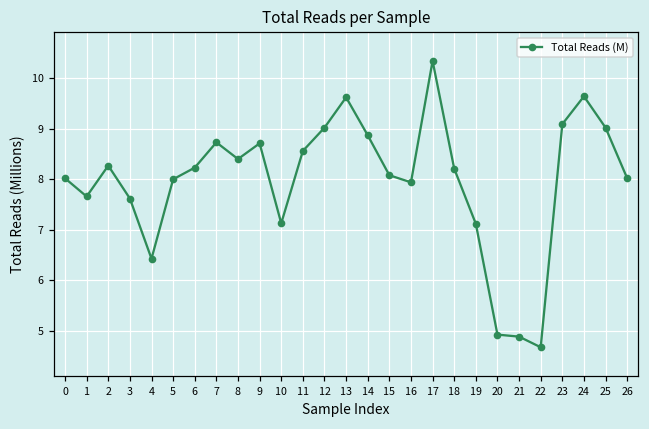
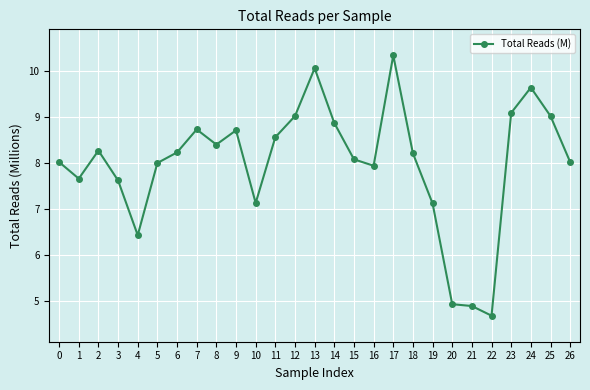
  {
    "0": 8.0,
    "1": 7.7,
    "2": 8.3,
    "3": 7.6,
    "4": 6.4,
    "5": 8.0,
    "6": 8.2,
    "7": 8.7,
    "8": 8.4,
    "9": 8.7,
    "10": 7.1,
    "11": 8.6,
    "12": 9.0,
-   "13": 9.6,
+   "13": 10.1,
    "14": 8.9,
    "15": 8.1,
    "16": 7.9,
    "17": 10.3,
    "18": 8.2,
    "19": 7.1,
    "20": 4.9,
    "21": 4.9,
    "22": 4.7,
    "23": 9.1,
    "24": 9.6,
    "25": 9.0,
    "26": 8.0
  }
